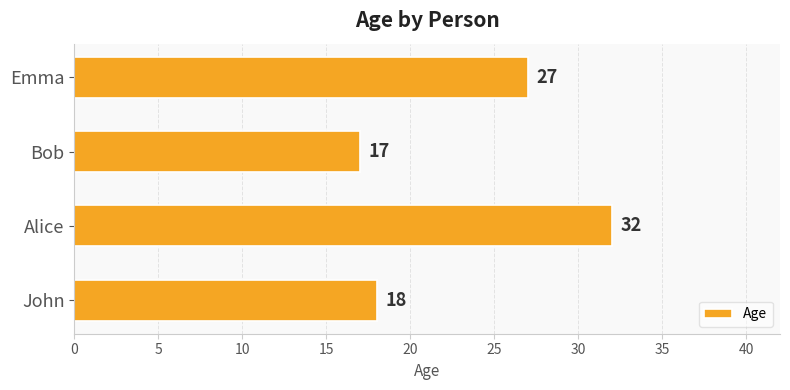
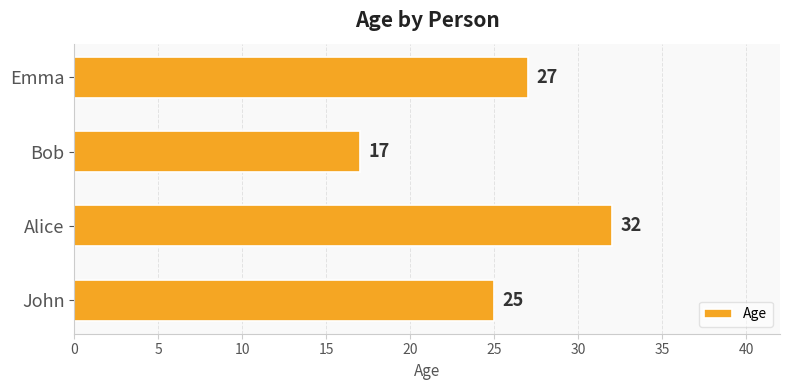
  {
    "Emma": 27,
    "Bob": 17,
    "Alice": 32,
-   "John": 18
+   "John": 25
  }
